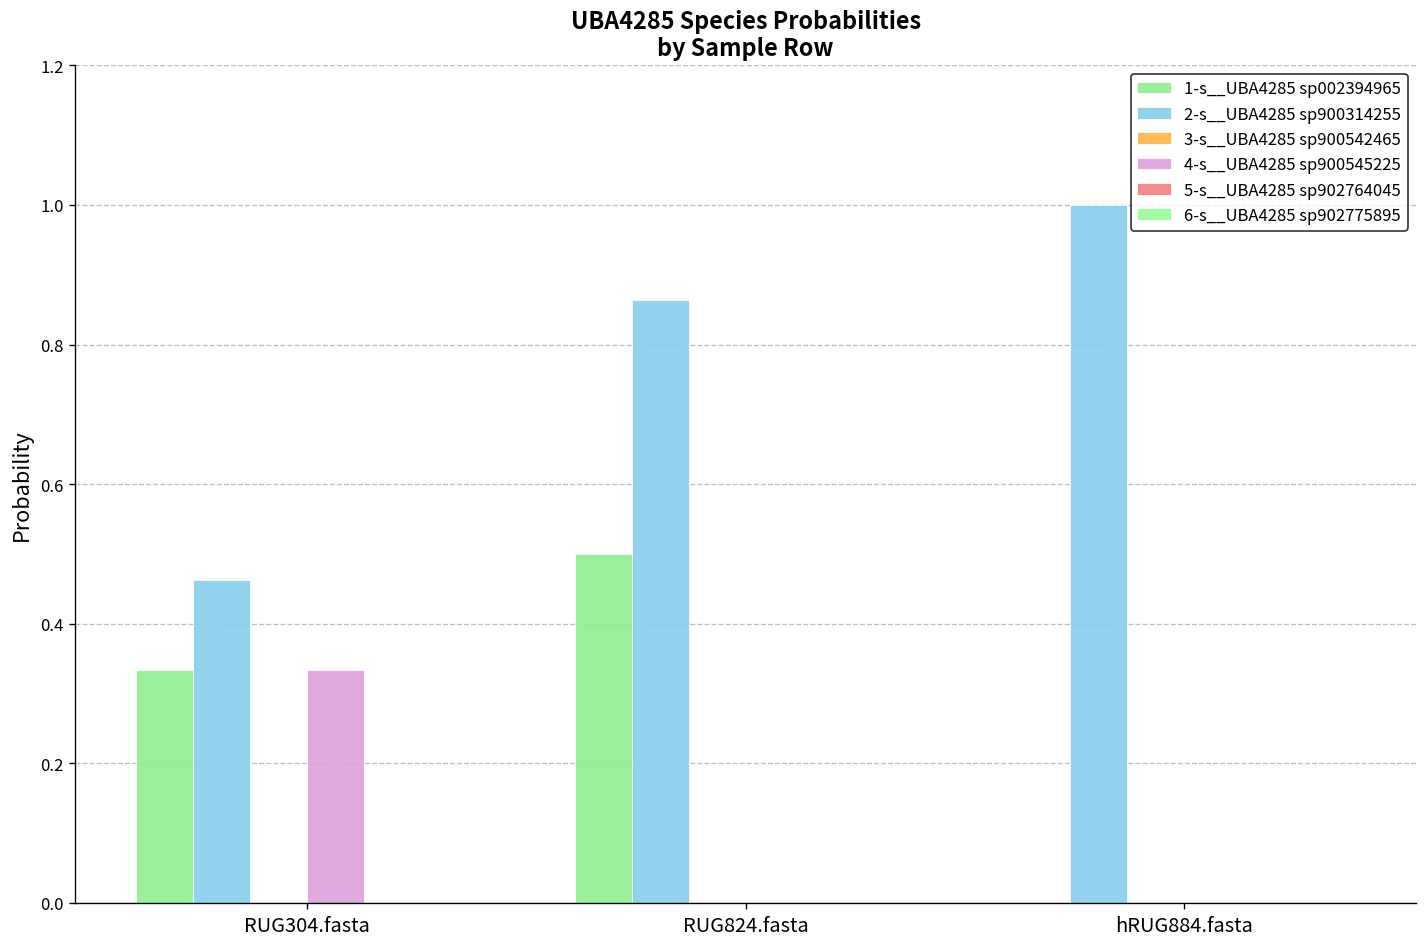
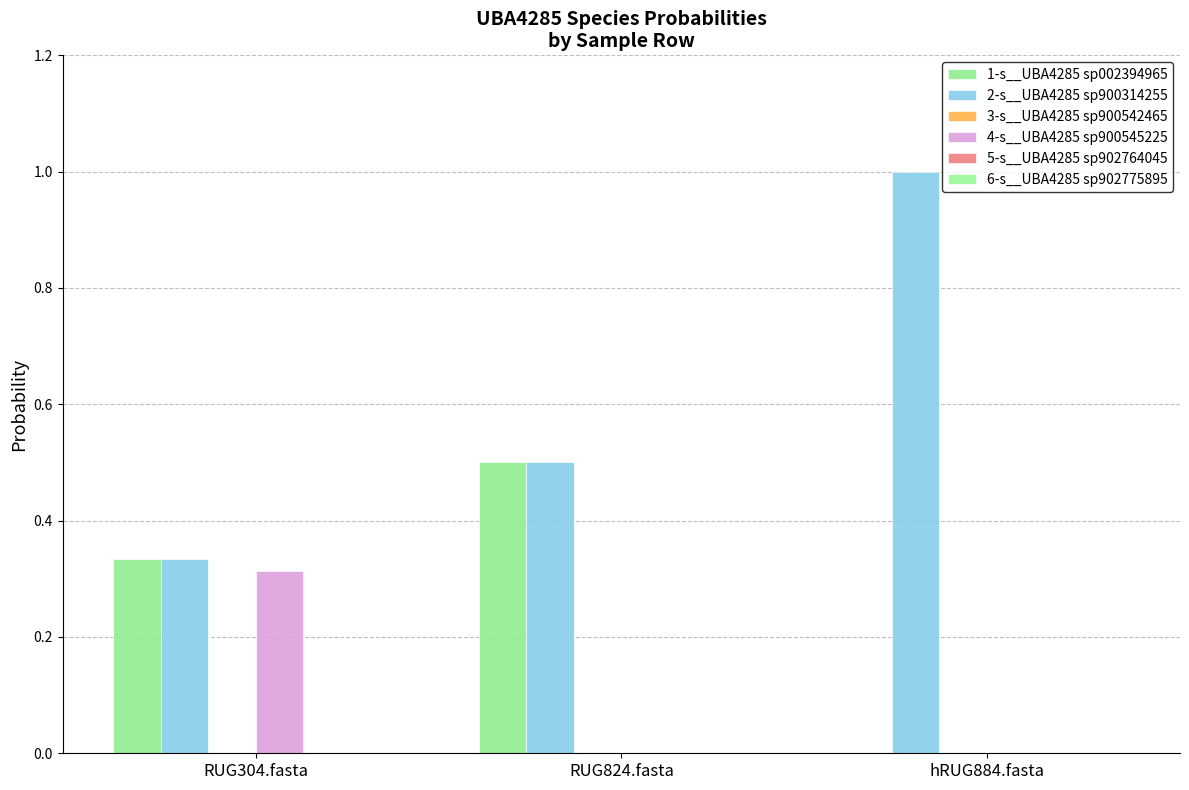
  {
    "2-s__UBA4285 sp900314255": {
-     "RUG304.fasta": 0.46,
-     "RUG824.fasta": 0.86,
+     "RUG304.fasta": 0.33,
+     "RUG824.fasta": 0.50,
      "hRUG884.fasta": 1.00
    },
    "3-s__UBA4285 sp900542465": {
      "hRUG884.fasta": 0.00
    },
    "4-s__UBA4285 sp900545225": {
-     "RUG304.fasta": 0.33,
+     "RUG304.fasta": 0.31,
      "hRUG884.fasta": 0.00
    },
    "5-s__UBA4285 sp902764045": {
      "hRUG884.fasta": 0.00
    }
  }
